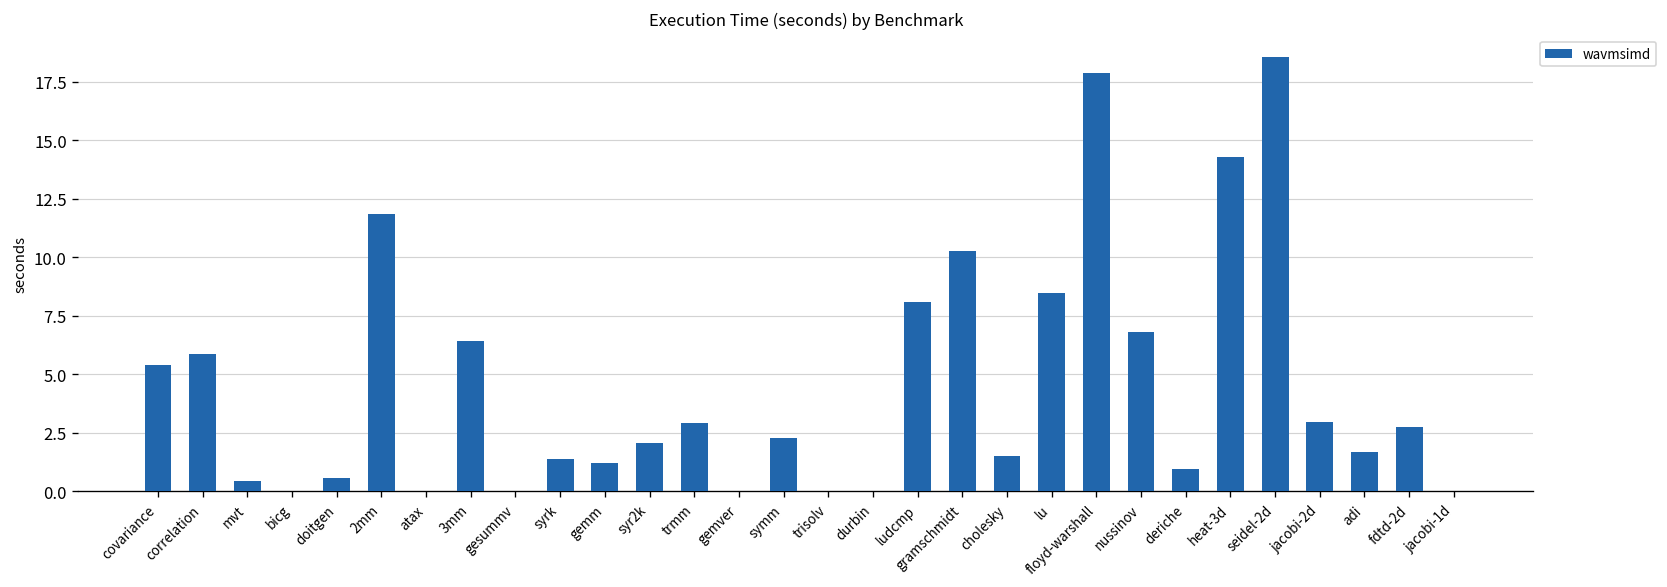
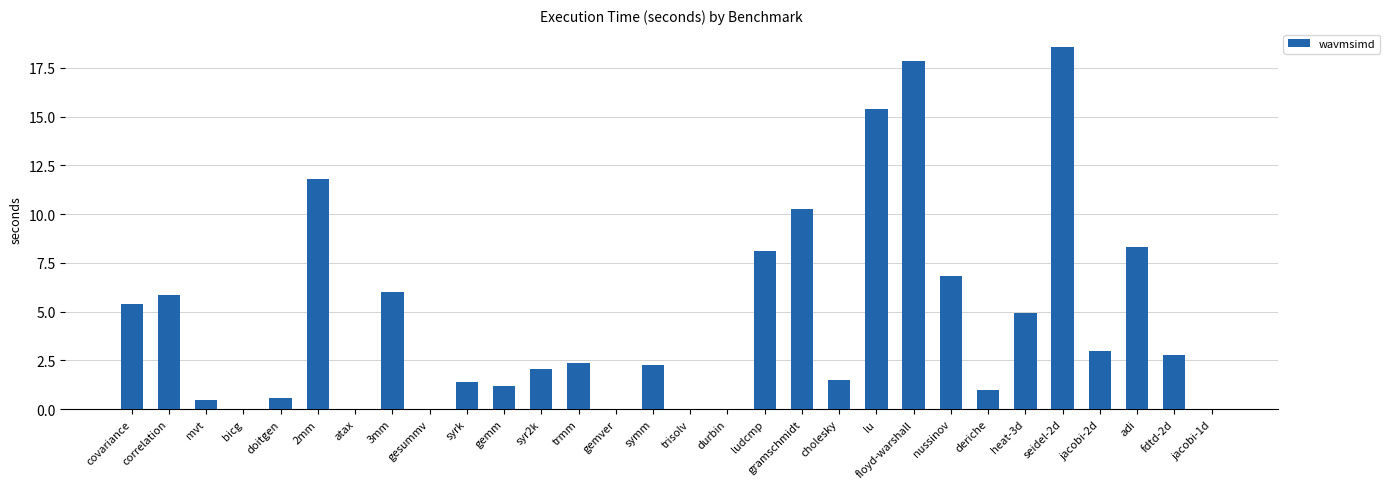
  {
    "covariance": 5.4,
    "correlation": 5.9,
    "mvt": 0.5,
    "doitgen": 0.6,
    "2mm": 11.8,
-   "3mm": 6.4,
+   "3mm": 6.0,
    "syrk": 1.4,
    "gemm": 1.2,
    "syr2k": 2.1,
-   "trmm": 2.9,
+   "trmm": 2.4,
    "symm": 2.3,
    "ludcmp": 8.1,
    "gramschmidt": 10.3,
    "cholesky": 1.5,
-   "lu": 8.5,
+   "lu": 15.4,
    "floyd-warshall": 17.9,
    "nussinov": 6.8,
    "deriche": 1.0,
-   "heat-3d": 14.3,
+   "heat-3d": 5.0,
    "seidel-2d": 18.6,
    "jacobi-2d": 3.0,
-   "adi": 1.7,
+   "adi": 8.3,
    "fdtd-2d": 2.8
  }
